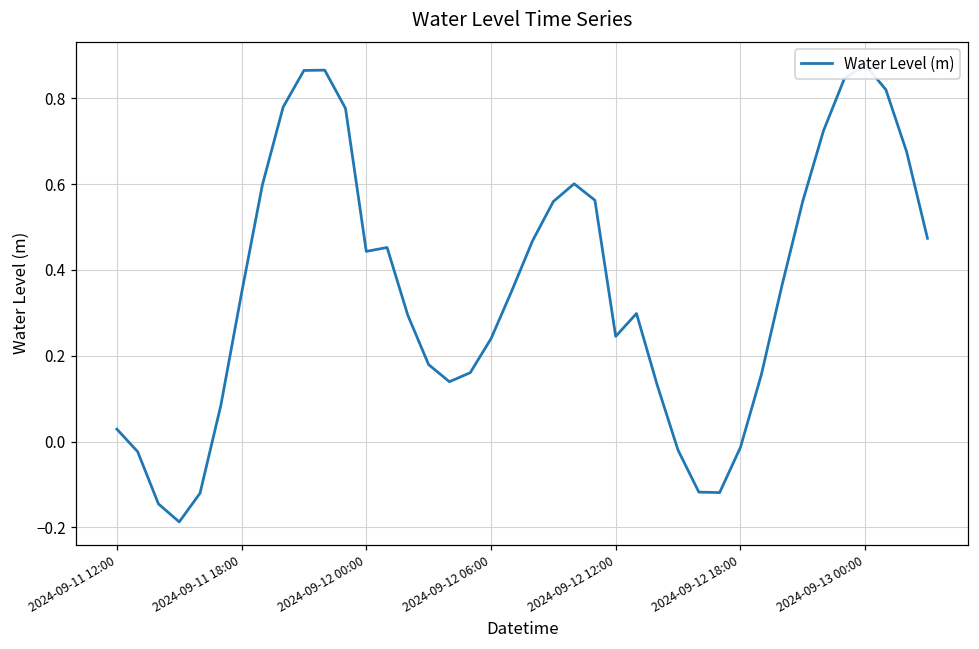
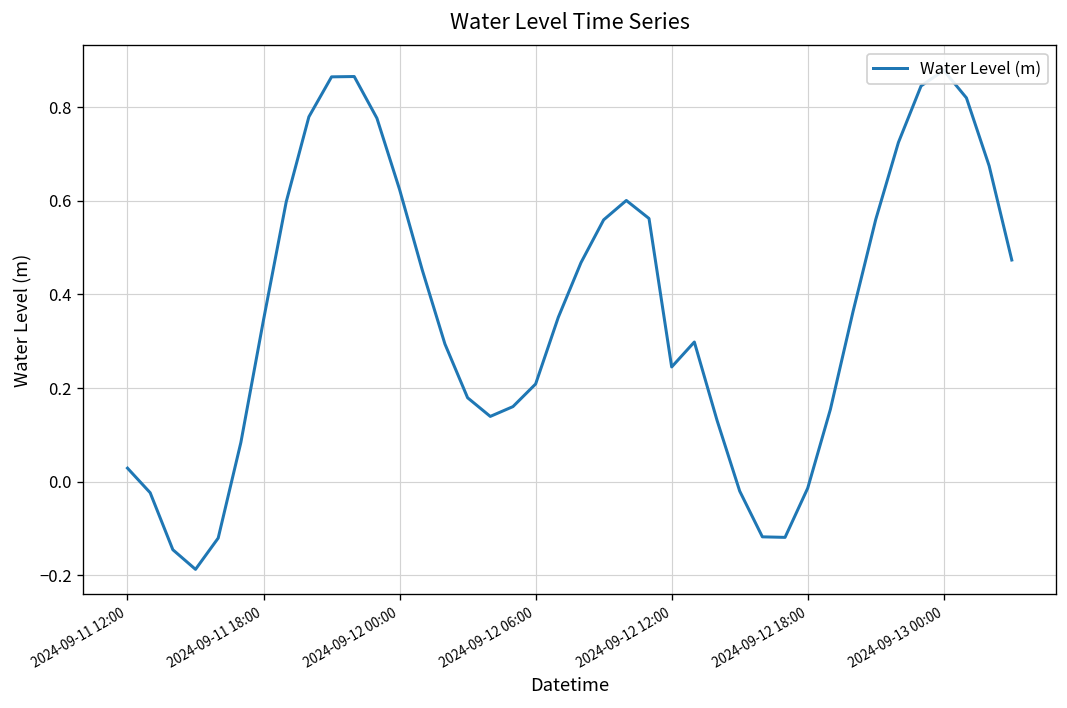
  {
    "2024-09-11 12:00": 0.03,
    "2024-09-11 18:00": 0.35,
-   "2024-09-12 00:00": 0.44,
-   "2024-09-12 06:00": 0.24,
+   "2024-09-12 00:00": 0.62,
+   "2024-09-12 06:00": 0.21,
    "2024-09-12 12:00": 0.25,
    "2024-09-12 18:00": -0.01
  }
